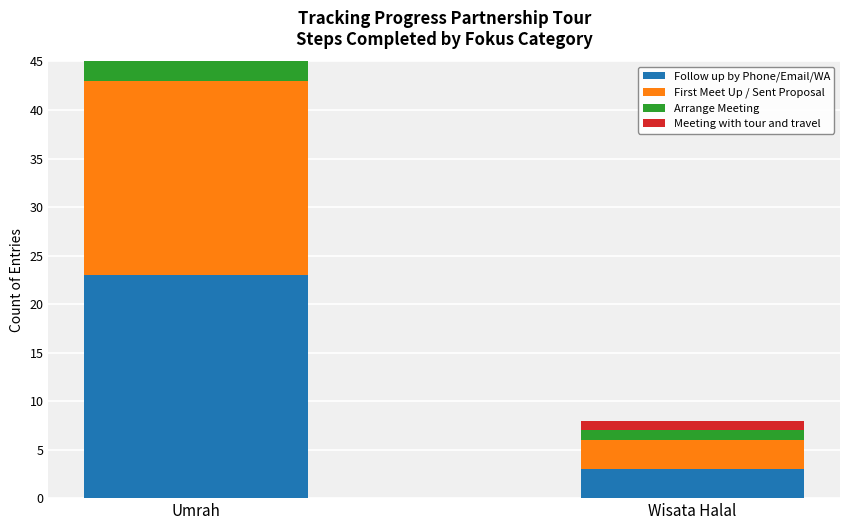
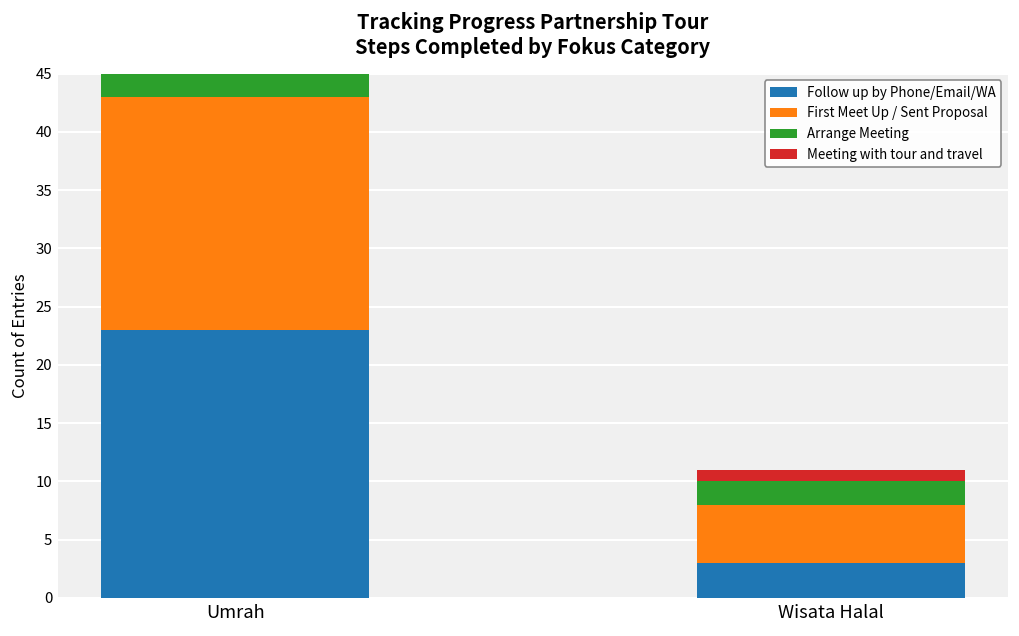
  {
    "Follow up by Phone/Email/WA": {
      "Umrah": 23,
      "Wisata Halal": 3
    },
    "First Meet Up / Sent Proposal": {
      "Umrah": 20,
-     "Wisata Halal": 3
+     "Wisata Halal": 5
    },
    "Arrange Meeting": {
-     "Wisata Halal": 1
+     "Wisata Halal": 2
    },
    "Meeting with tour and travel": {
      "Wisata Halal": 1
    }
  }
